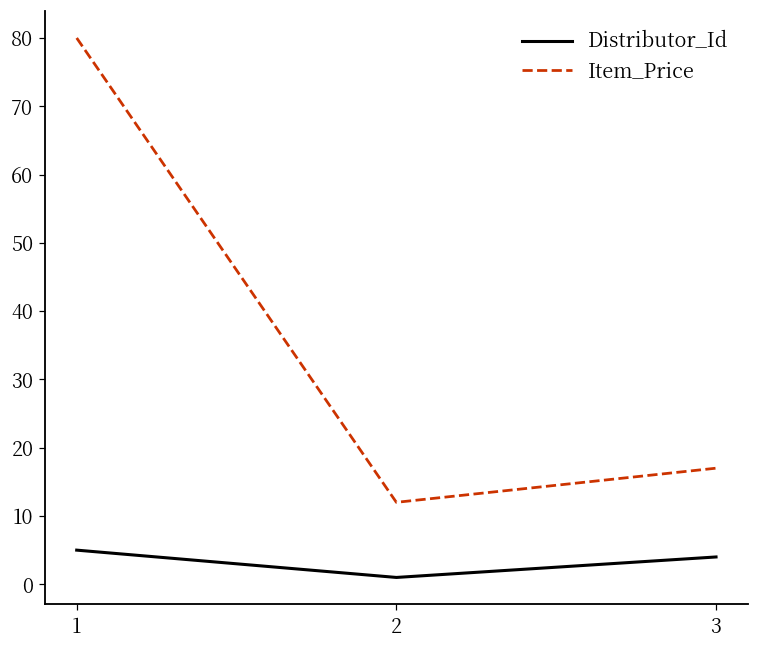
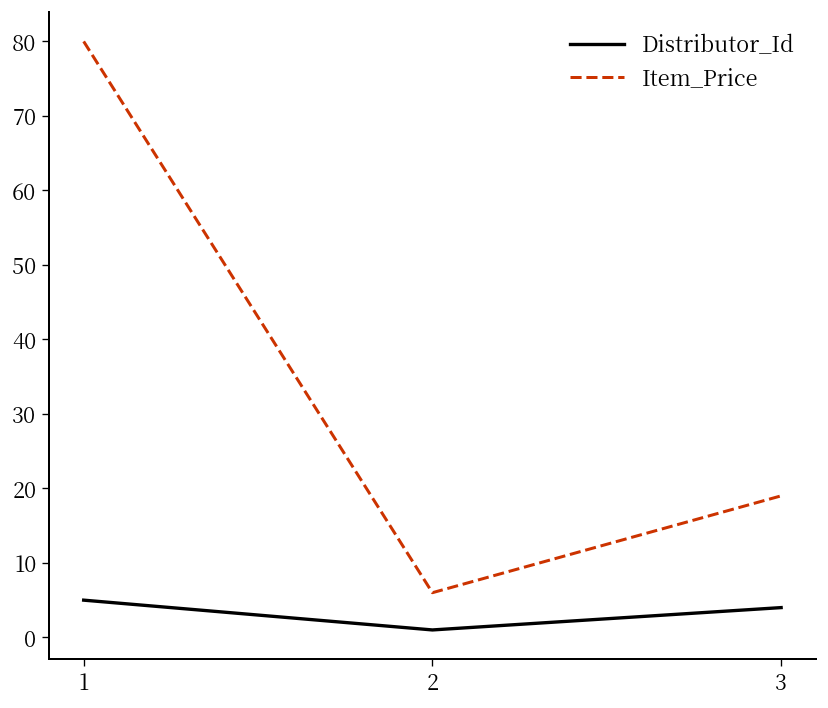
  {
    "Distributor_Id": {
      "1": 5,
      "2": 1,
      "3": 4
    },
    "Item_Price": {
      "1": 80,
-     "2": 12,
-     "3": 17
+     "2": 6,
+     "3": 19
    }
  }
